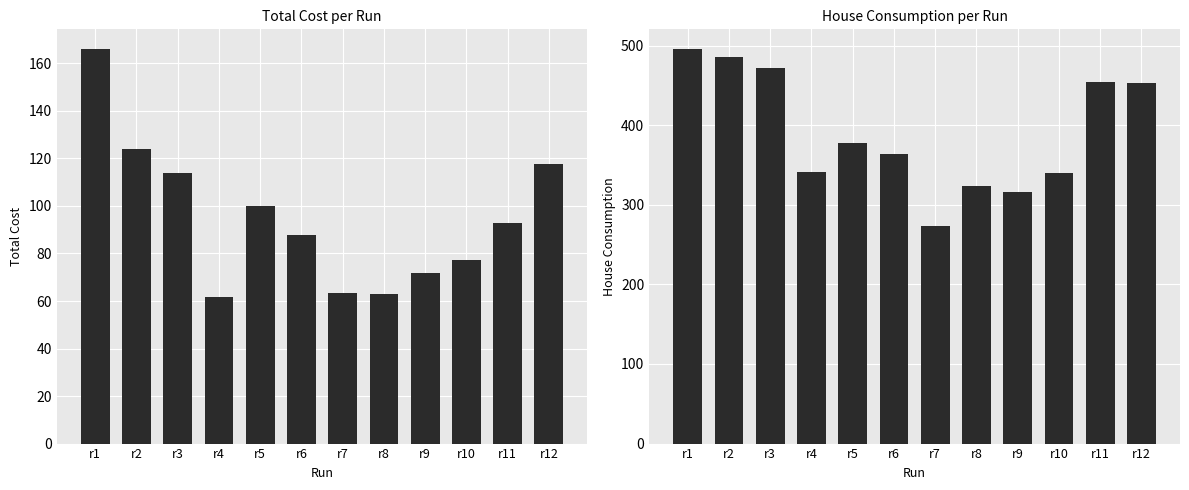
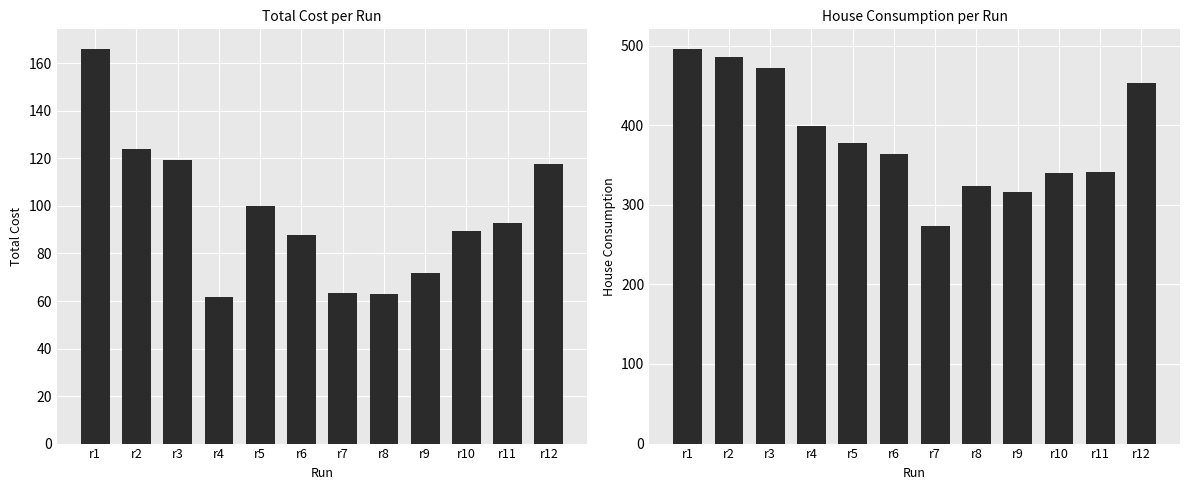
  {
    "Total Cost per Run": {
      "r1": 166,
      "r2": 124,
-     "r3": 114,
+     "r3": 119,
      "r4": 62,
      "r5": 100,
      "r6": 88,
      "r7": 64,
      "r8": 63,
      "r9": 72,
-     "r10": 77,
+     "r10": 89,
      "r11": 93,
      "r12": 118
    },
    "House Consumption per Run": {
      "r1": 500,
      "r2": 490,
      "r3": 470,
-     "r4": 340,
+     "r4": 400,
      "r5": 380,
      "r6": 360,
      "r7": 270,
      "r8": 320,
      "r9": 320,
      "r10": 340,
-     "r11": 450,
+     "r11": 340,
      "r12": 450
    }
  }
